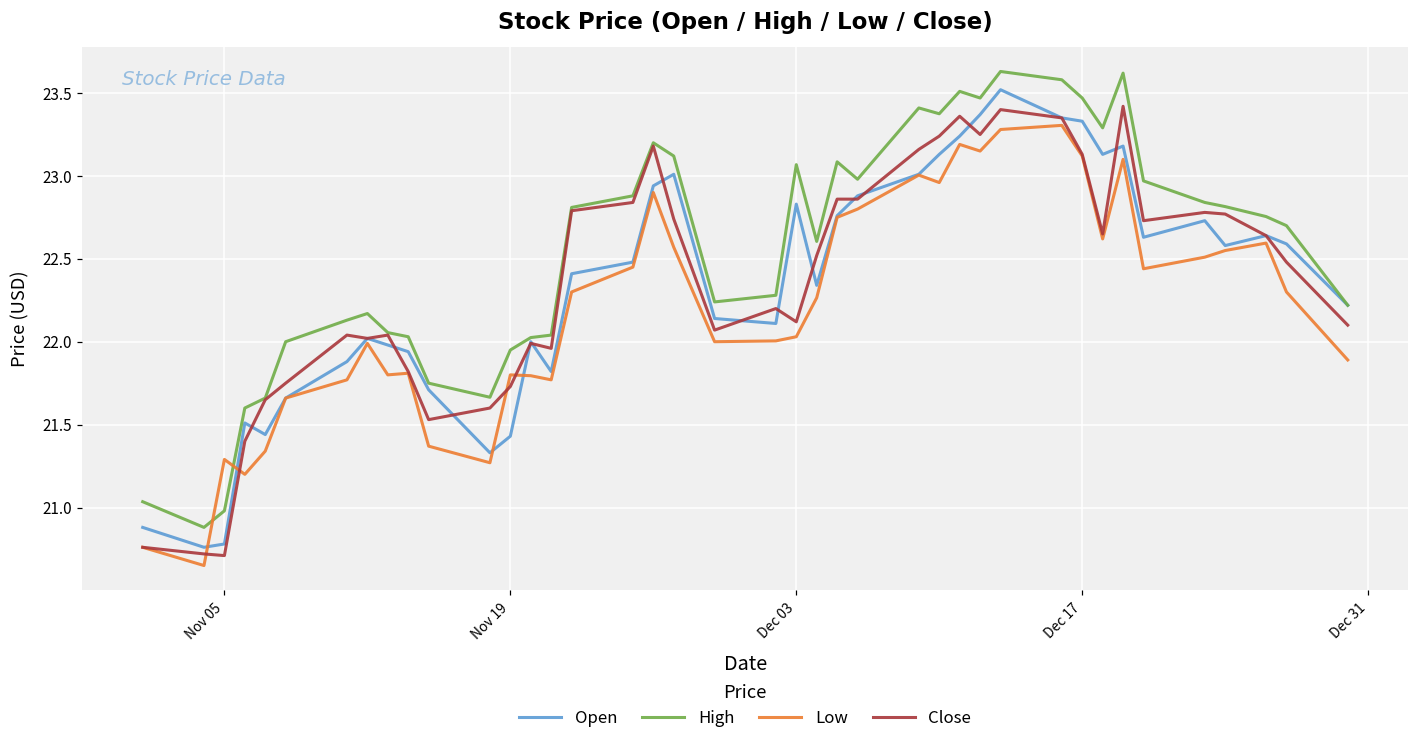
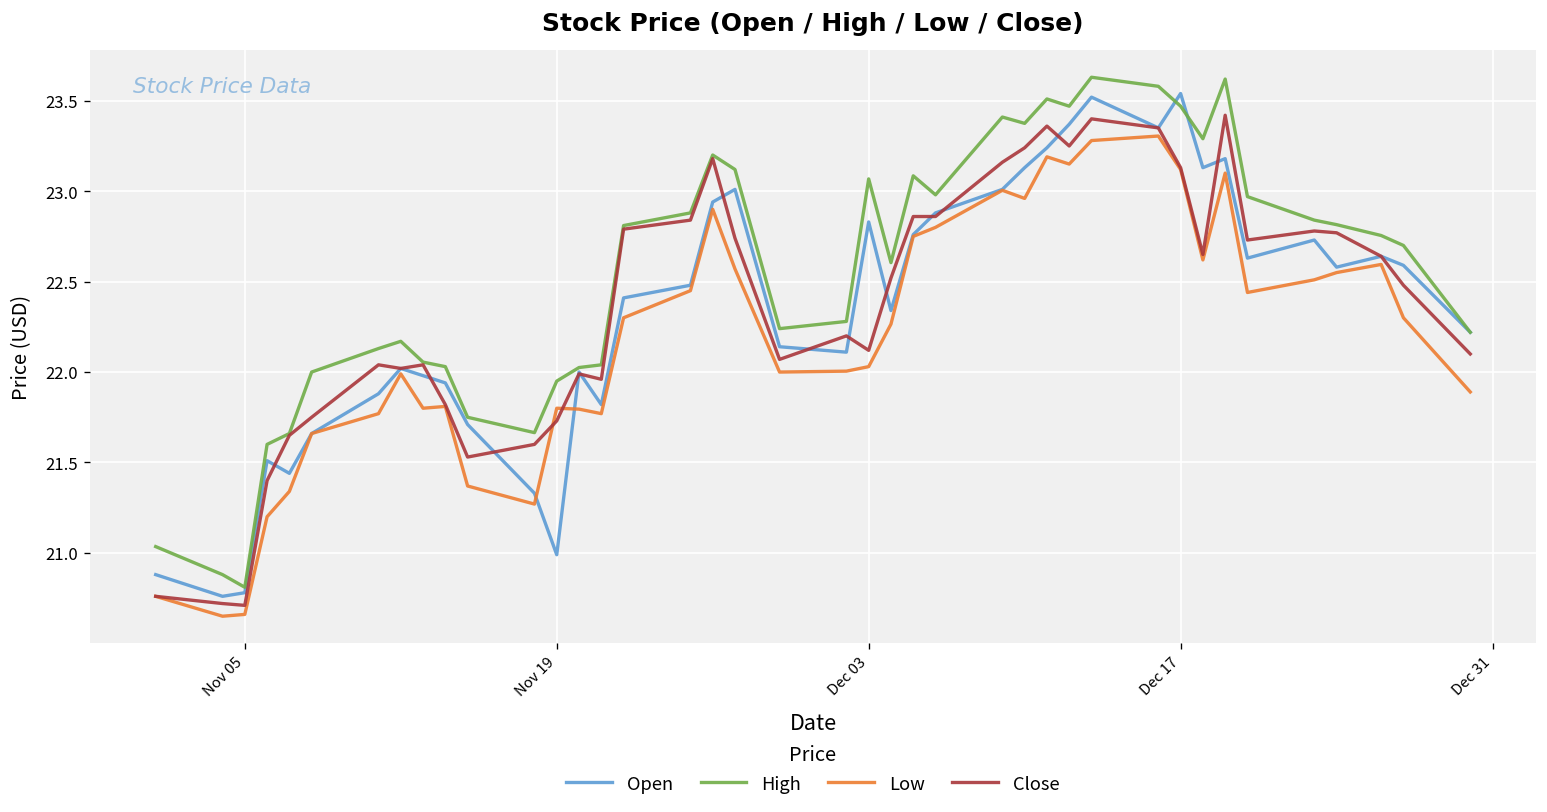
  {
    "Open": {
      "Nov 05": 20.78,
-     "Nov 19": 21.43,
+     "Nov 19": 20.99,
      "Dec 03": 22.83,
-     "Dec 17": 23.33
+     "Dec 17": 23.54
    },
    "High": {
-     "Nov 05": 20.98,
+     "Nov 05": 20.81,
      "Nov 19": 21.95,
      "Dec 03": 23.07,
      "Dec 17": 23.47
    },
    "Low": {
-     "Nov 05": 21.29,
+     "Nov 05": 20.66,
      "Nov 19": 21.80,
      "Dec 03": 22.03
    },
    "Close": {
      "Nov 05": 20.71,
      "Nov 19": 21.73,
      "Dec 03": 22.12
    }
  }
